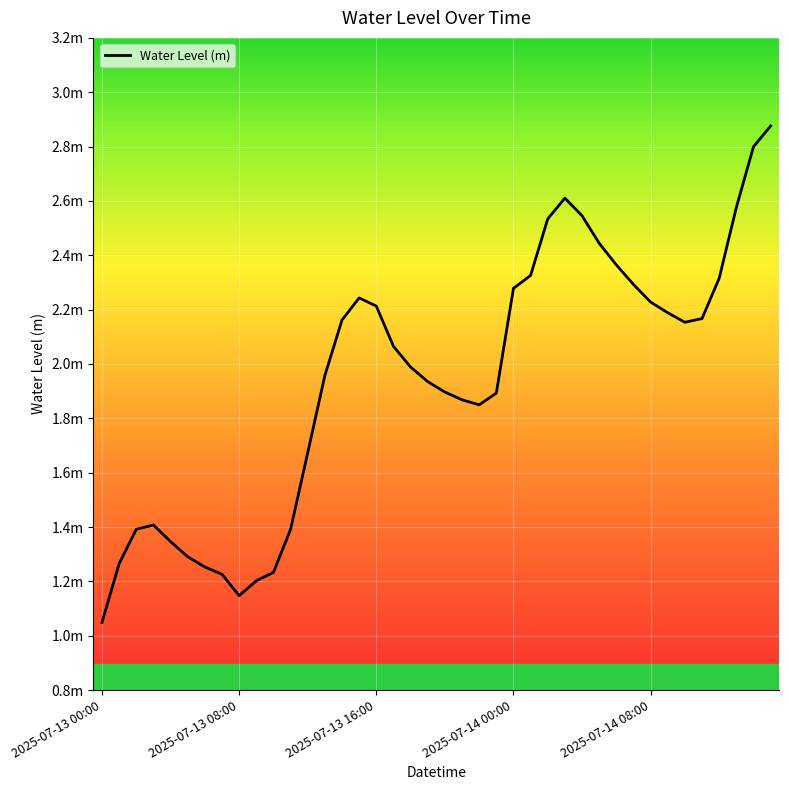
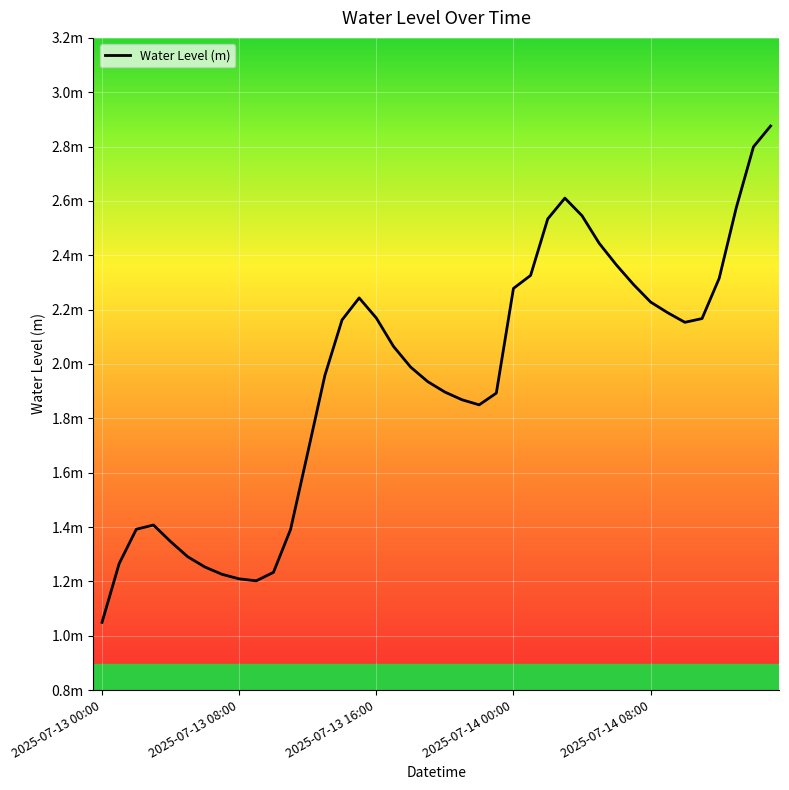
  {
    "2025-07-13 00:00": "1.05m",
-   "2025-07-13 08:00": "1.15m",
-   "2025-07-13 16:00": "2.21m",
+   "2025-07-13 08:00": "1.21m",
+   "2025-07-13 16:00": "2.17m",
    "2025-07-14 00:00": "2.28m",
    "2025-07-14 08:00": "2.23m"
  }
